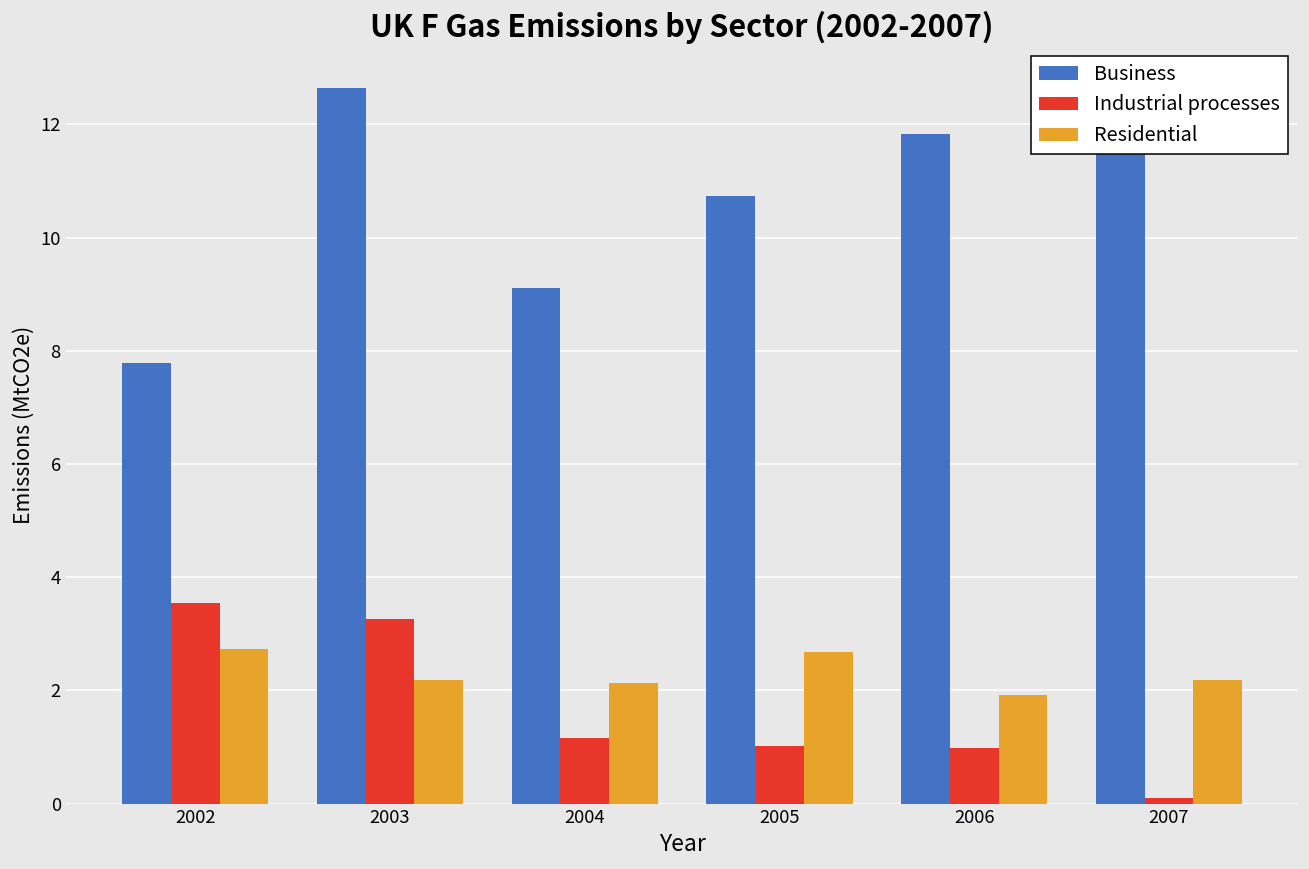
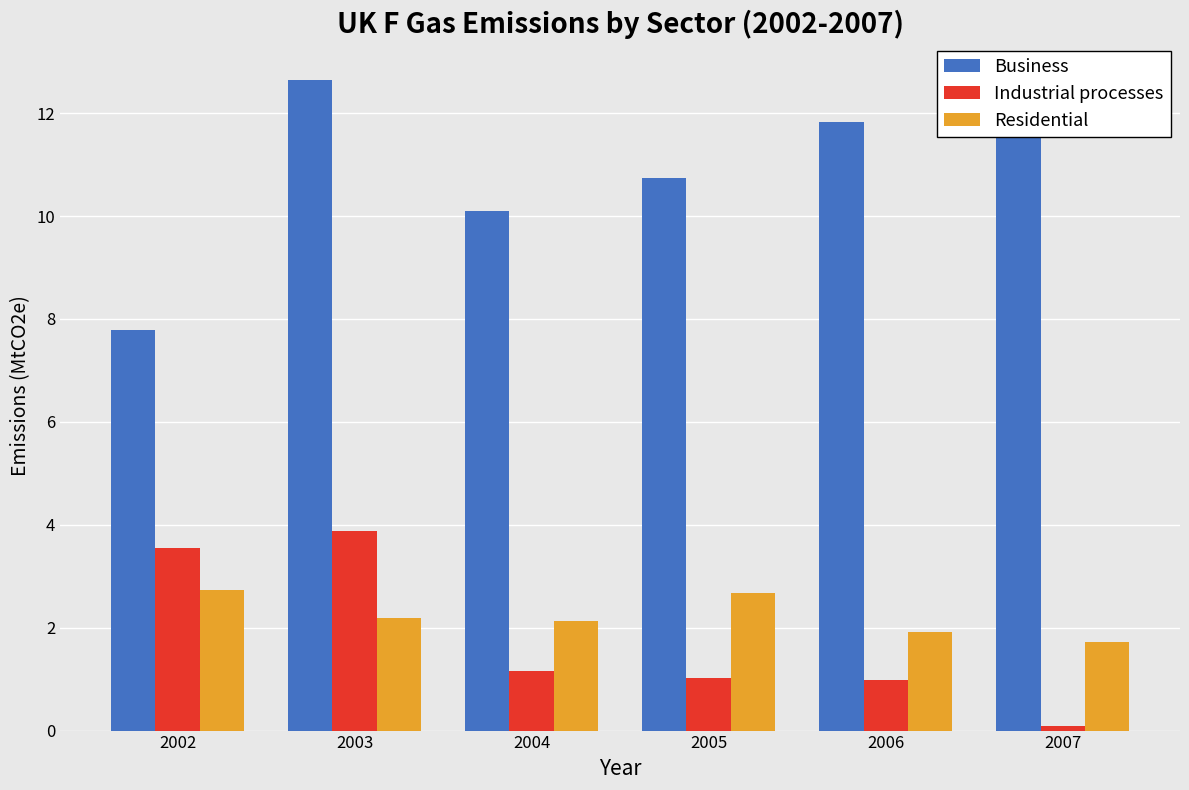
  {
    "Business": {
      "2002": 7.8,
      "2003": 12.6,
-     "2004": 9.1,
+     "2004": 10.1,
      "2005": 10.7,
      "2006": 11.8
    },
    "Industrial processes": {
      "2002": 3.5,
-     "2003": 3.3,
+     "2003": 3.9,
      "2004": 1.2,
      "2005": 1.0,
      "2006": 1.0,
      "2007": 0.1
    },
    "Residential": {
      "2002": 2.7,
      "2003": 2.2,
      "2004": 2.1,
      "2005": 2.7,
      "2006": 1.9,
-     "2007": 2.2
+     "2007": 1.7
    }
  }
